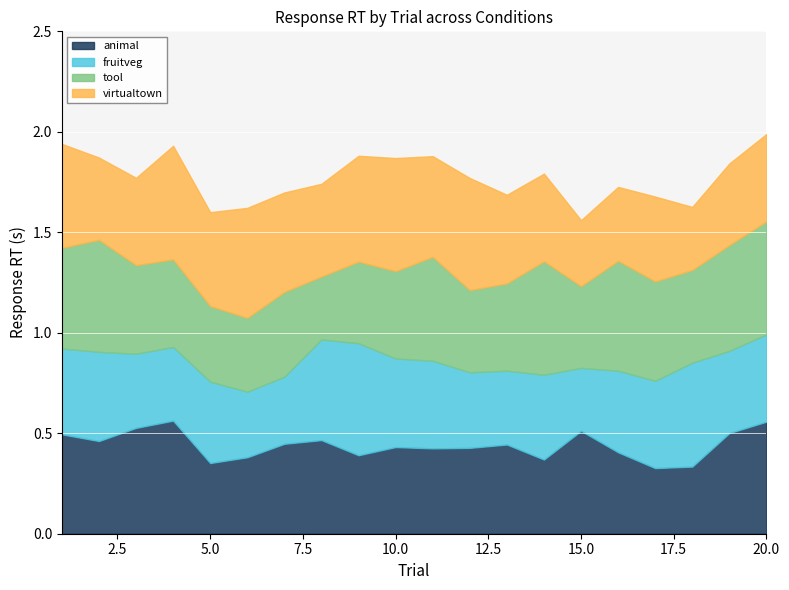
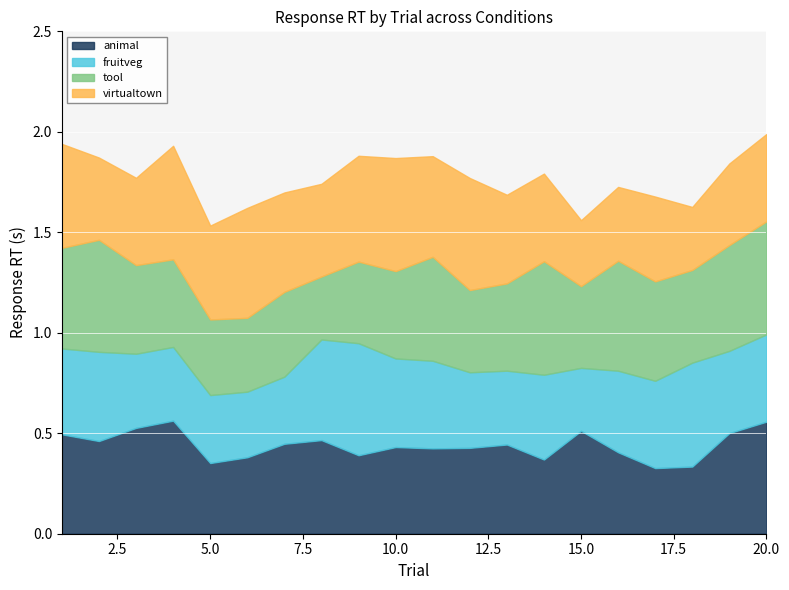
  {
    "animal": {
      "5.0": 0.35,
      "10.0": 0.43,
      "15.0": 0.51,
      "20.0": 0.56
    },
    "fruitveg": {
-     "5.0": 0.41,
+     "5.0": 0.34,
      "10.0": 0.44,
      "15.0": 0.31,
      "20.0": 0.43
    },
    "tool": {
      "5.0": 0.38,
      "10.0": 0.43,
      "15.0": 0.41,
      "20.0": 0.56
    },
    "virtualtown": {
      "5.0": 0.47,
      "10.0": 0.56,
      "15.0": 0.33,
      "20.0": 0.43
    }
  }
